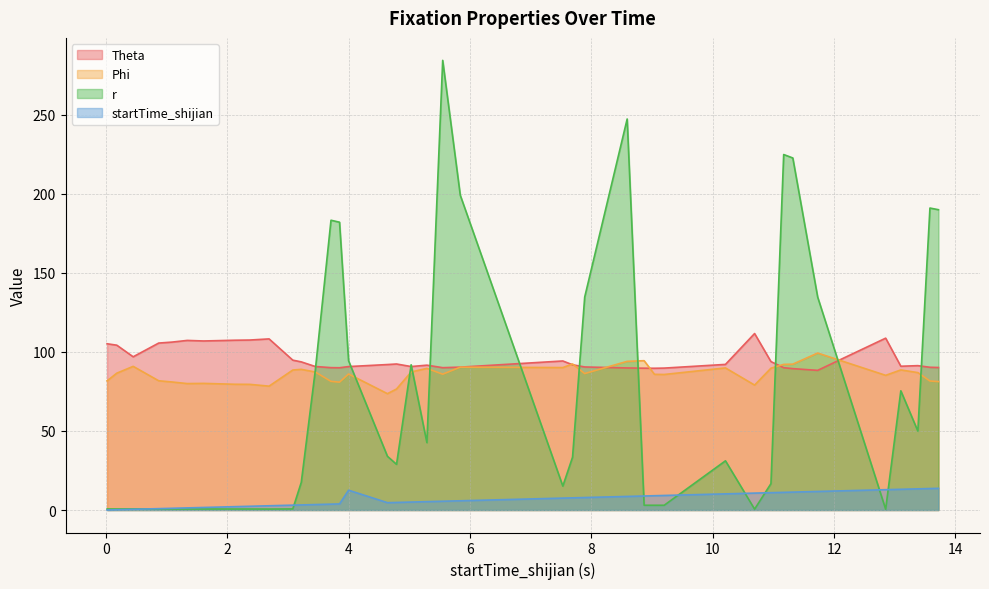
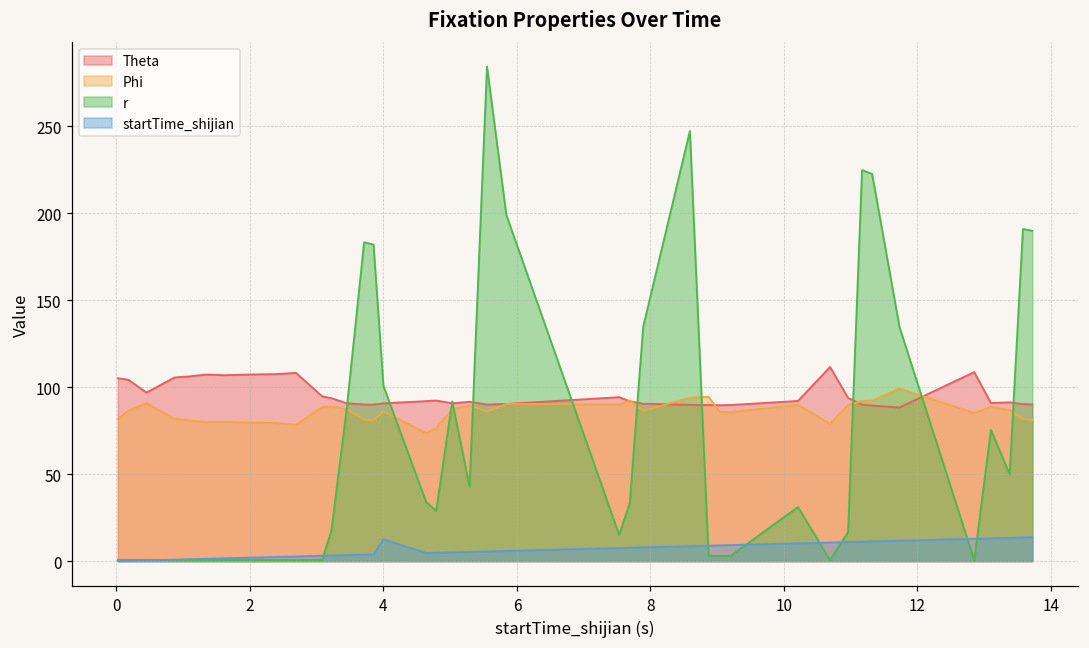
  {
    "r": {
-     "4": 94
+     "4": 101
    },
    "startTime_shijian": {
      "4": 13
    }
  }
